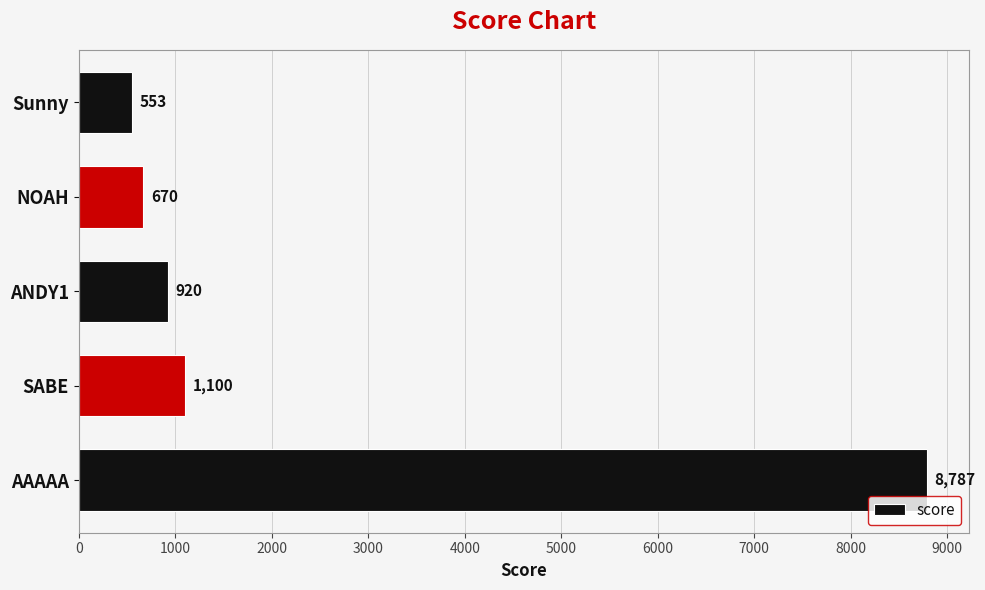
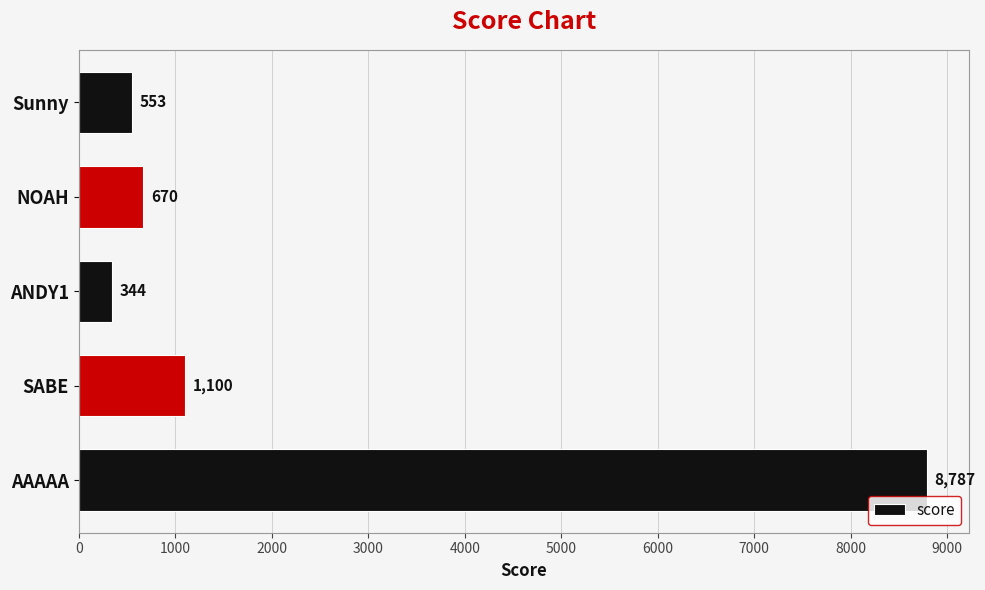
  {
    "Sunny": "553",
    "NOAH": "670",
-   "ANDY1": "920",
+   "ANDY1": "344",
    "SABE": "1,100",
    "AAAAA": "8,787"
  }
